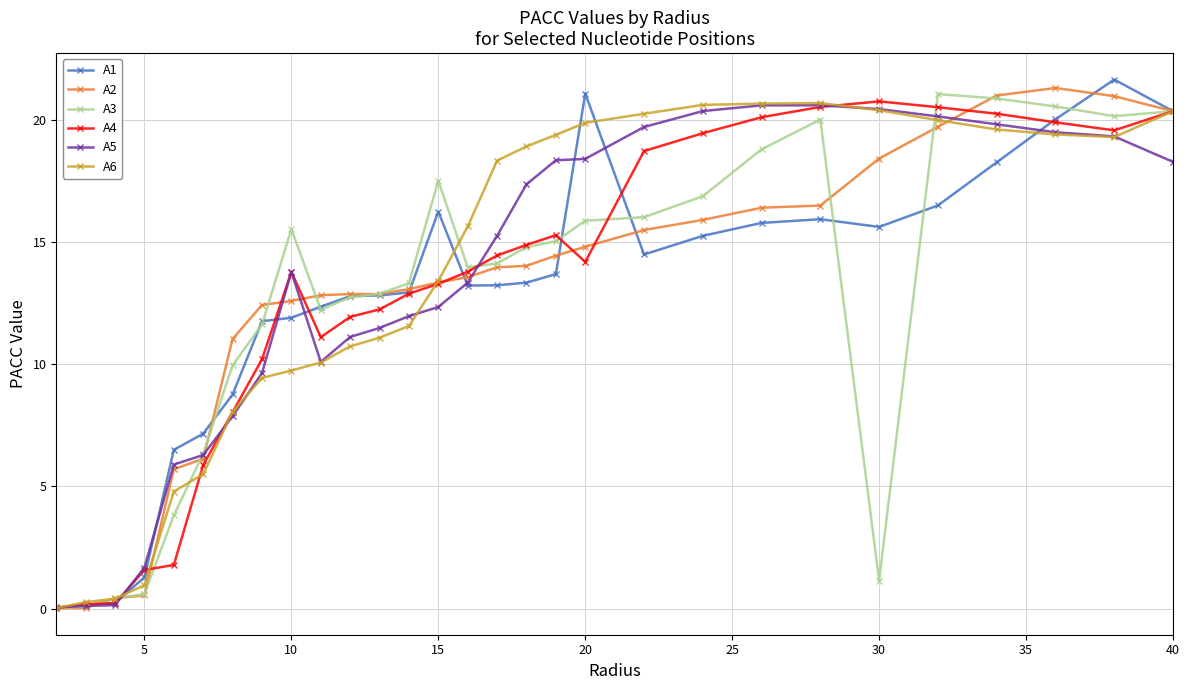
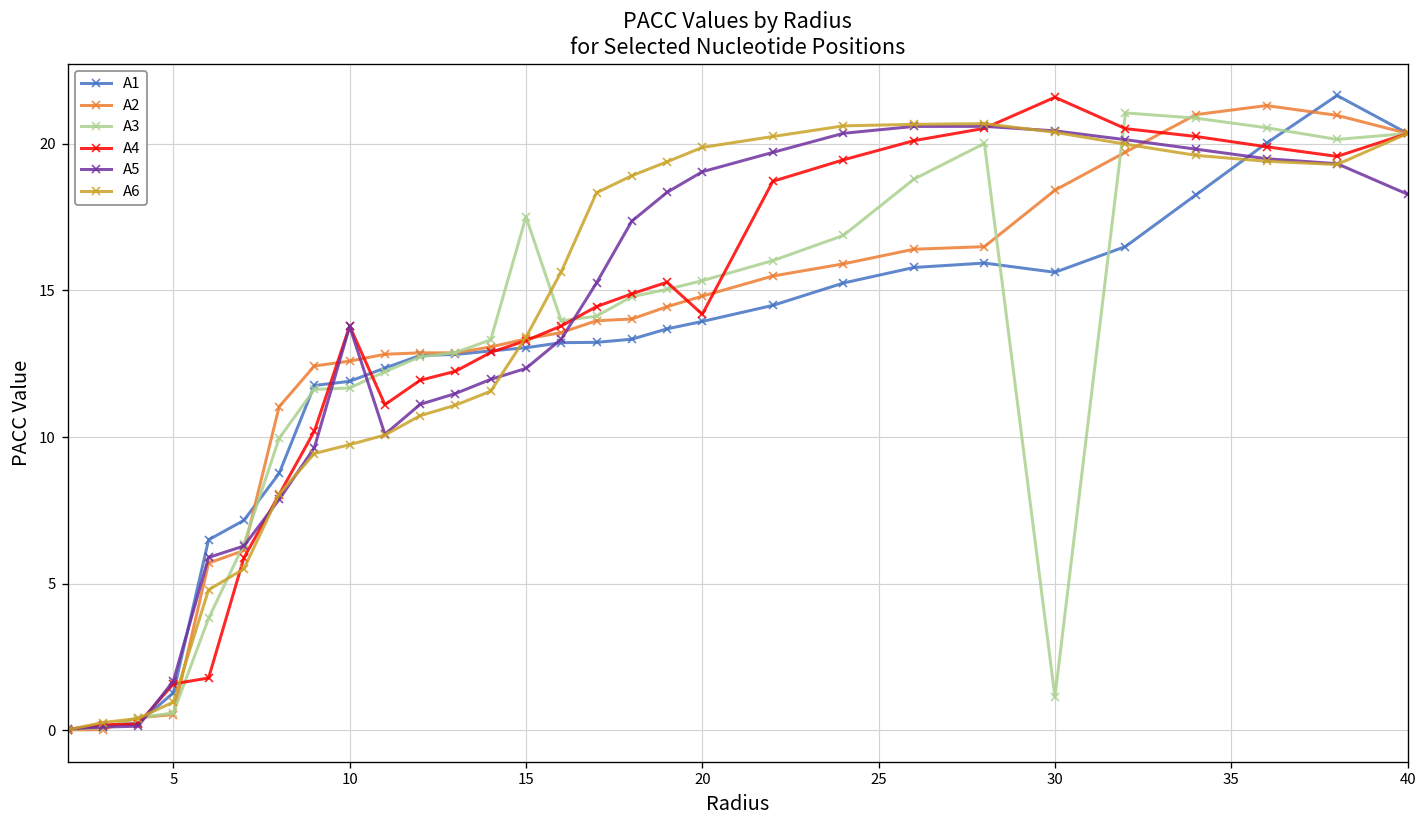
  {
    "A1": {
      "5": 1.3,
      "10": 11.9,
-     "15": 16.2,
-     "20": 21.1,
+     "15": 13.0,
+     "20": 13.9,
      "30": 15.6
    },
    "A3": {
-     "10": 15.5,
+     "10": 11.7,
      "15": 17.5,
-     "20": 15.9,
+     "20": 15.3,
      "30": 1.1
    },
    "A4": {
      "20": 14.2,
-     "30": 20.8
+     "30": 21.6
    },
    "A5": {
      "15": 12.3,
-     "20": 18.4,
+     "20": 19.0,
      "40": 18.3
    }
  }
